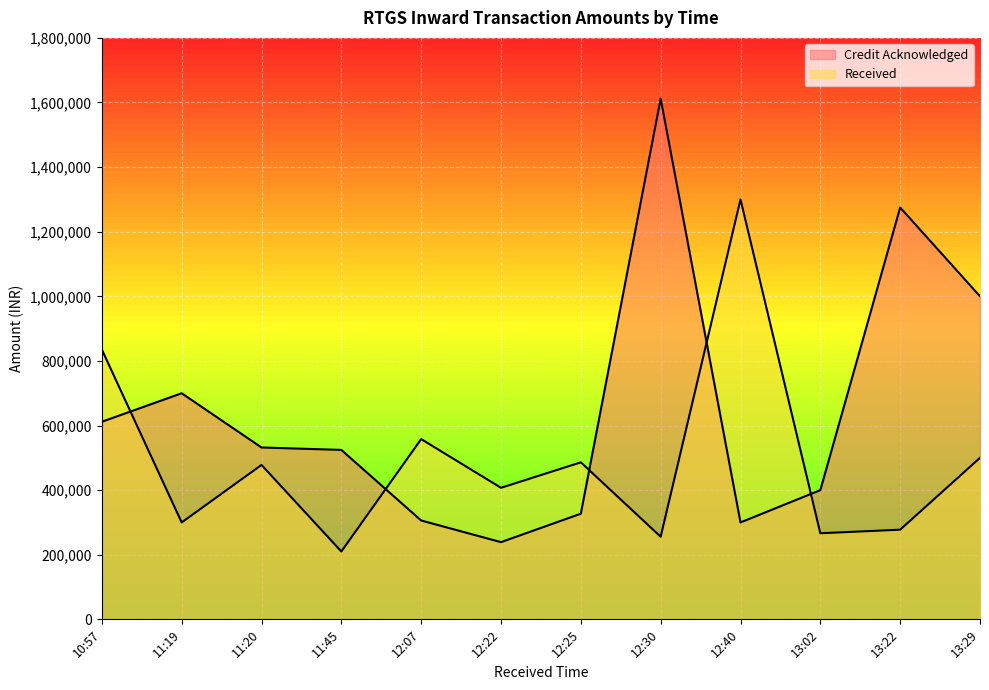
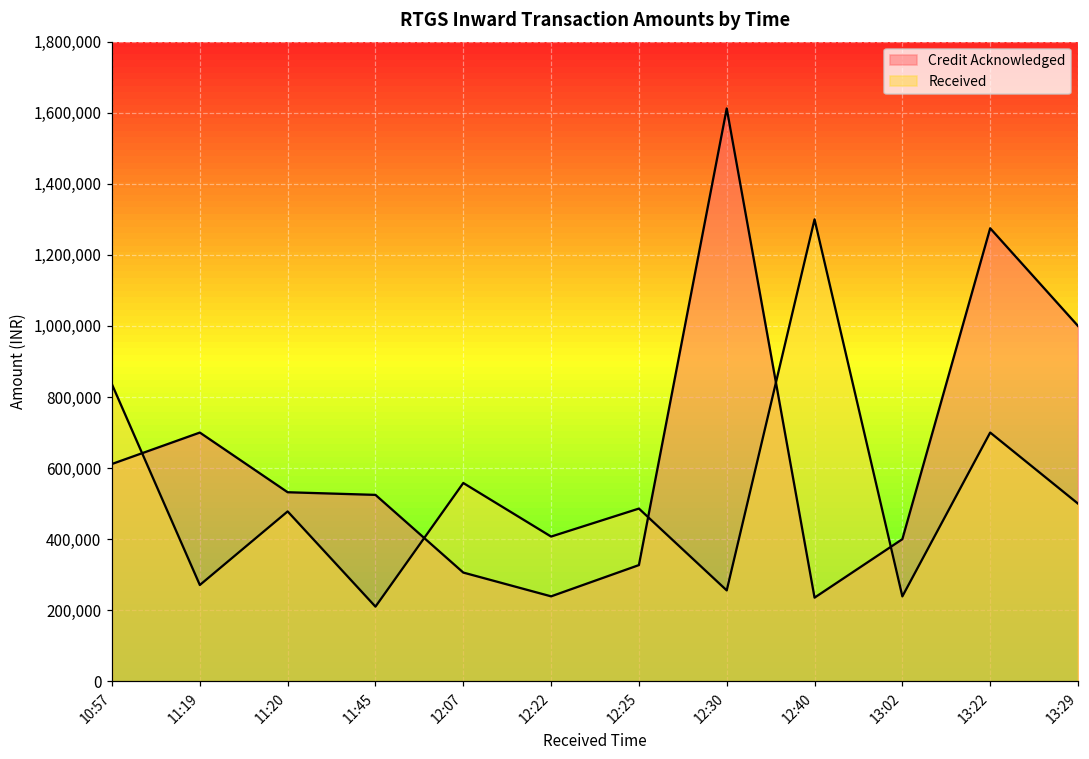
  {
    "Credit Acknowledged": {
      "10:57": "610,000",
      "11:19": "700,000",
      "11:20": "530,000",
      "11:45": "520,000",
      "12:07": "310,000",
      "12:22": "240,000",
      "12:25": "330,000",
      "12:30": "1,610,000",
-     "12:40": "300,000",
+     "12:40": "240,000",
      "13:02": "400,000",
      "13:22": "1,270,000",
      "13:29": "1,000,000"
    },
    "Received": {
      "10:57": "840,000",
-     "11:19": "300,000",
+     "11:19": "270,000",
      "11:20": "480,000",
      "11:45": "210,000",
      "12:07": "560,000",
      "12:22": "410,000",
      "12:25": "490,000",
      "12:30": "260,000",
      "12:40": "1,300,000",
-     "13:02": "270,000",
-     "13:22": "280,000",
+     "13:02": "240,000",
+     "13:22": "700,000",
      "13:29": "500,000"
    }
  }
